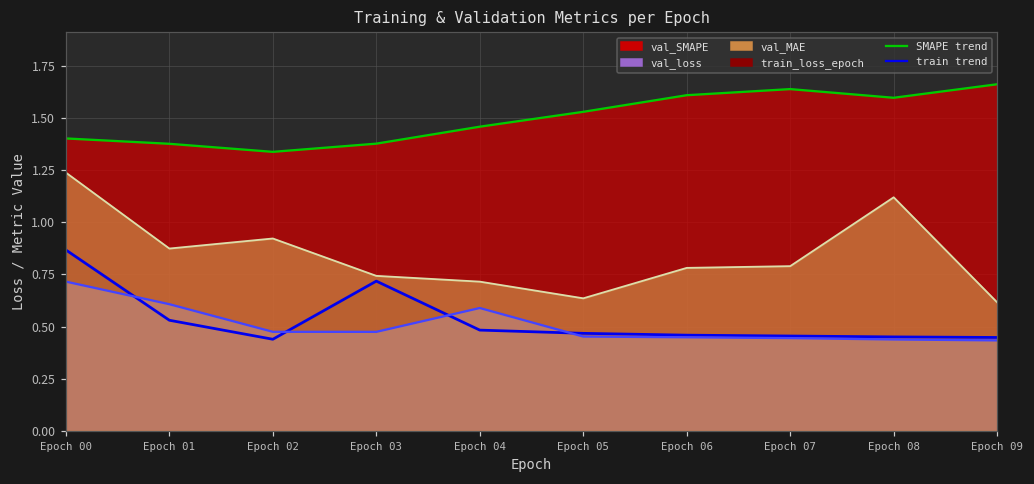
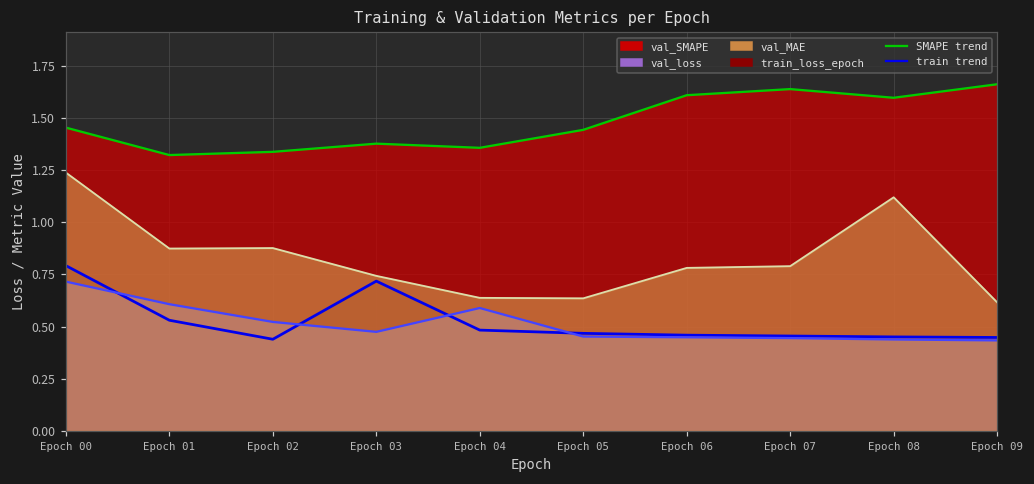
  {
    "val_SMAPE": {
-     "Epoch 00": 1.40,
-     "Epoch 01": 1.38,
+     "Epoch 00": 1.45,
+     "Epoch 01": 1.32,
      "Epoch 02": 1.34,
      "Epoch 03": 1.38,
-     "Epoch 04": 1.46,
-     "Epoch 05": 1.53,
+     "Epoch 04": 1.36,
+     "Epoch 05": 1.44,
      "Epoch 06": 1.61,
      "Epoch 07": 1.64,
      "Epoch 08": 1.60,
      "Epoch 09": 1.66
    },
    "train_loss_epoch": {
-     "Epoch 00": 0.87,
+     "Epoch 00": 0.79,
      "Epoch 01": 0.53,
      "Epoch 02": 0.44,
      "Epoch 03": 0.72,
      "Epoch 04": 0.48,
      "Epoch 05": 0.47,
      "Epoch 09": 0.45
    },
    "val_loss": {
      "Epoch 00": 0.72,
      "Epoch 01": 0.61,
-     "Epoch 02": 0.48,
+     "Epoch 02": 0.52,
      "Epoch 03": 0.47,
      "Epoch 04": 0.59,
      "Epoch 05": 0.45,
      "Epoch 09": 0.43
    },
    "val_MAE": {
      "Epoch 00": 1.24,
      "Epoch 01": 0.87,
-     "Epoch 02": 0.92,
+     "Epoch 02": 0.88,
      "Epoch 03": 0.74,
-     "Epoch 04": 0.72,
+     "Epoch 04": 0.64,
      "Epoch 05": 0.64,
      "Epoch 06": 0.78,
      "Epoch 07": 0.79,
      "Epoch 08": 1.12,
      "Epoch 09": 0.62
    }
  }
